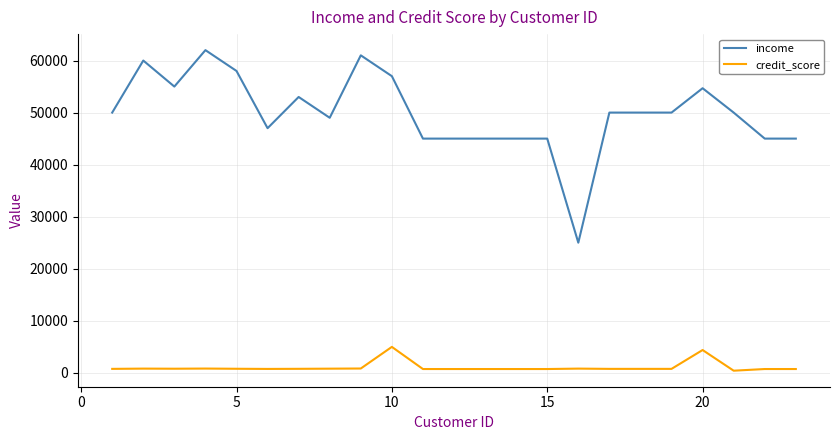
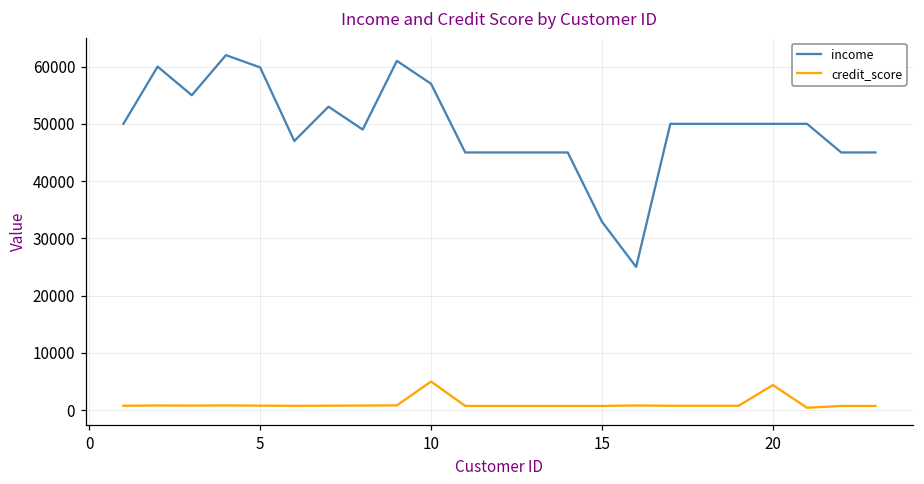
  {
    "income": {
-     "5": 58000,
+     "5": 60000,
      "10": 57000,
-     "15": 45000,
-     "20": 55000
+     "15": 33000,
+     "20": 50000
    },
    "credit_score": {
      "5": 1000,
      "10": 5000,
      "15": 1000,
      "20": 4000
    }
  }
